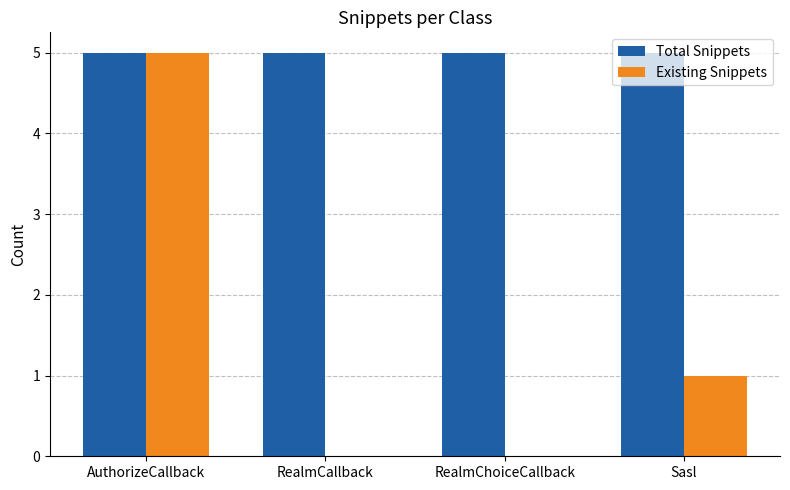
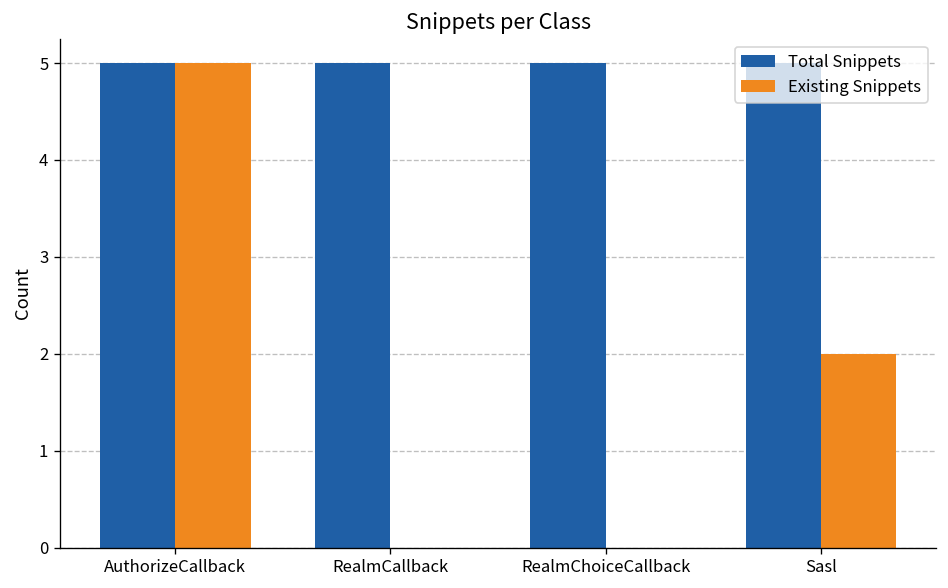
  {
    "Total Snippets": {
      "AuthorizeCallback": 5,
      "RealmCallback": 5,
      "RealmChoiceCallback": 5
    },
    "Existing Snippets": {
      "AuthorizeCallback": 5,
      "RealmCallback": 0,
      "RealmChoiceCallback": 0,
-     "Sasl": 1
+     "Sasl": 2
    }
  }
